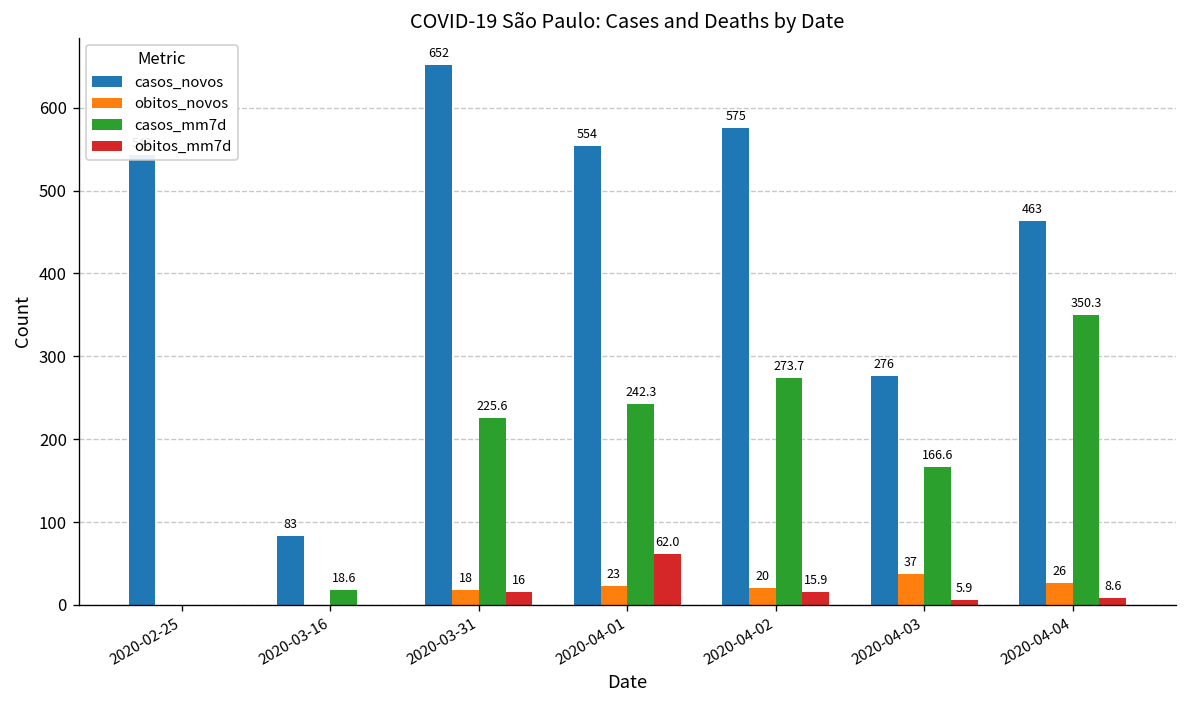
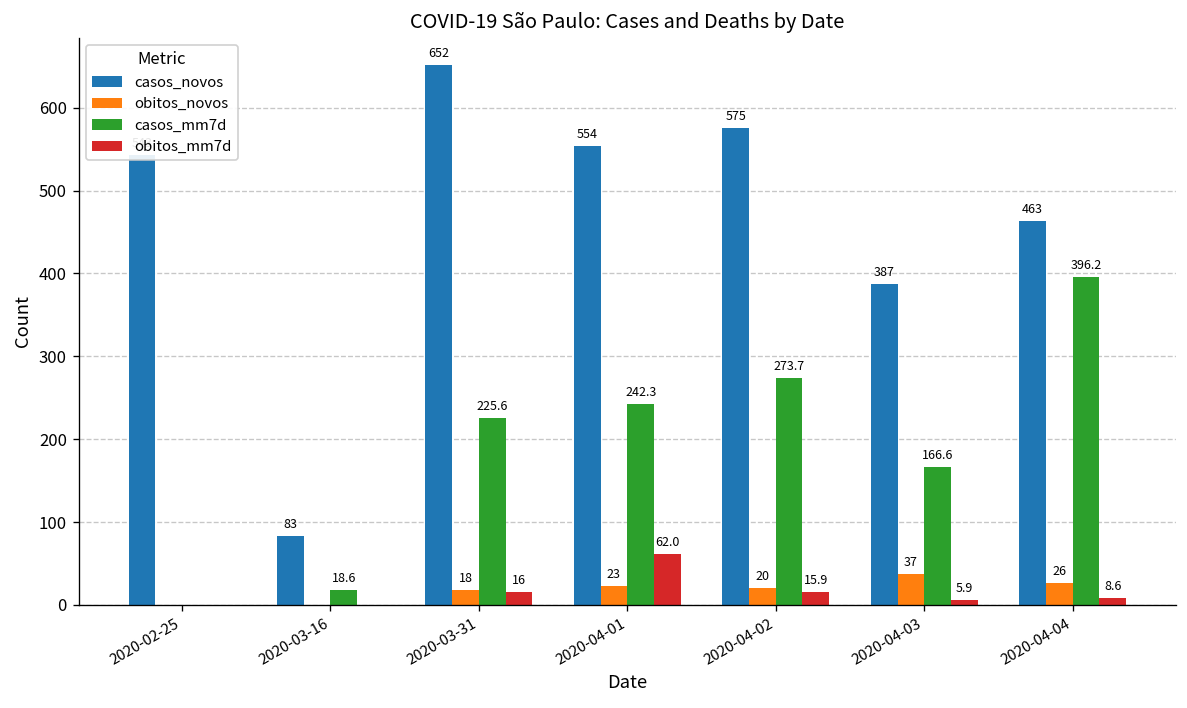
  {
    "casos_novos": {
      "2020-03-16": 83,
      "2020-03-31": 652,
      "2020-04-01": 554,
      "2020-04-02": 575,
-     "2020-04-03": 276,
+     "2020-04-03": 387,
      "2020-04-04": 463
    },
    "obitos_novos": {
      "2020-03-31": 18,
      "2020-04-01": 23,
      "2020-04-02": 20,
      "2020-04-03": 37,
      "2020-04-04": 26
    },
    "casos_mm7d": {
      "2020-03-16": 18.6,
      "2020-03-31": 225.6,
      "2020-04-01": 242.3,
      "2020-04-02": 273.7,
      "2020-04-03": 166.6,
-     "2020-04-04": 350.3
+     "2020-04-04": 396.2
    },
    "obitos_mm7d": {
      "2020-03-31": 16,
      "2020-04-01": 62.0,
      "2020-04-02": 15.9,
      "2020-04-03": 5.9,
      "2020-04-04": 8.6
    }
  }
